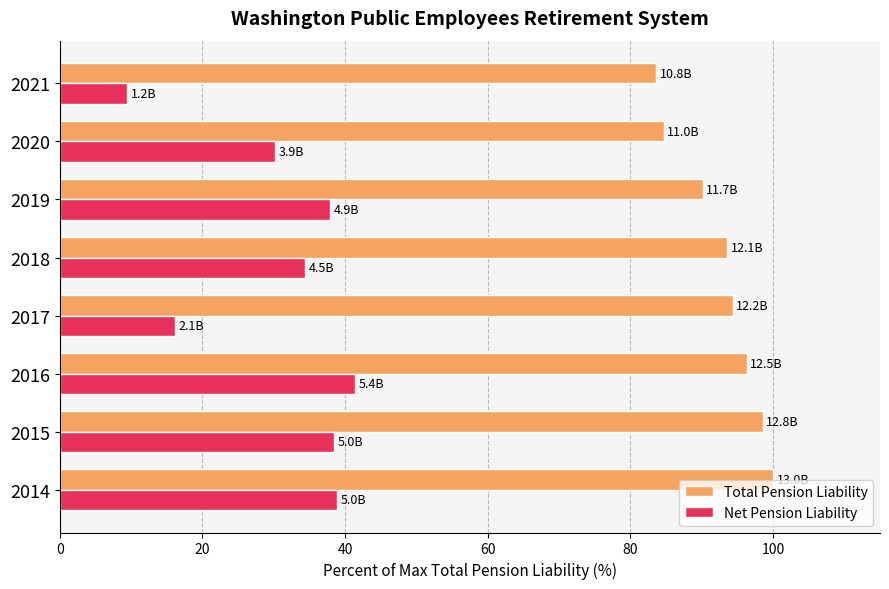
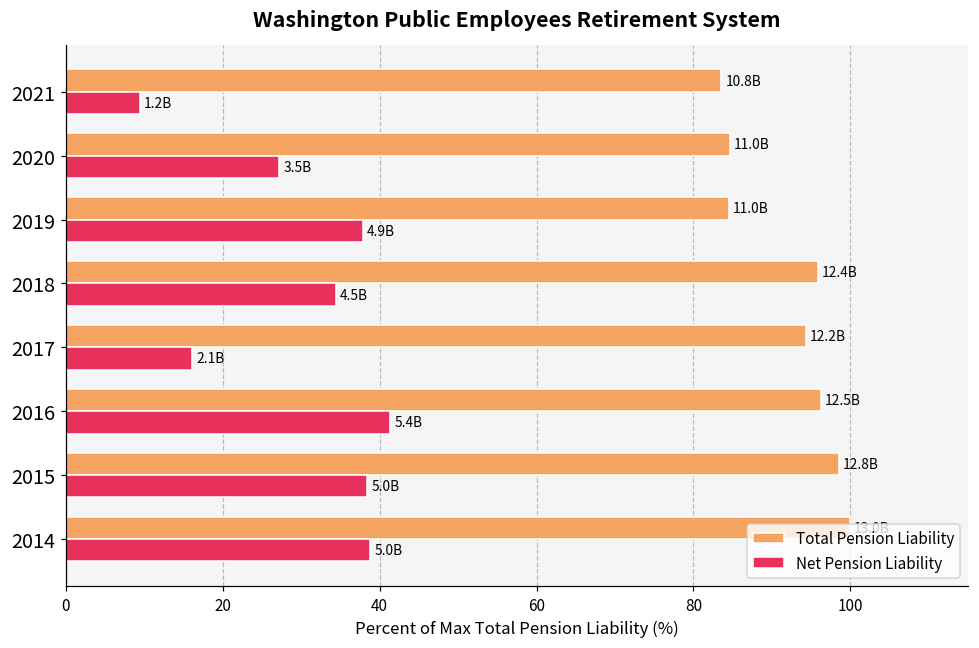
  {
    "Total Pension Liability": {
-     "2019": "11.7B",
-     "2018": "12.1B"
+     "2019": "11.0B",
+     "2018": "12.4B"
    },
    "Net Pension Liability": {
-     "2020": "3.9B"
+     "2020": "3.5B"
    }
  }
